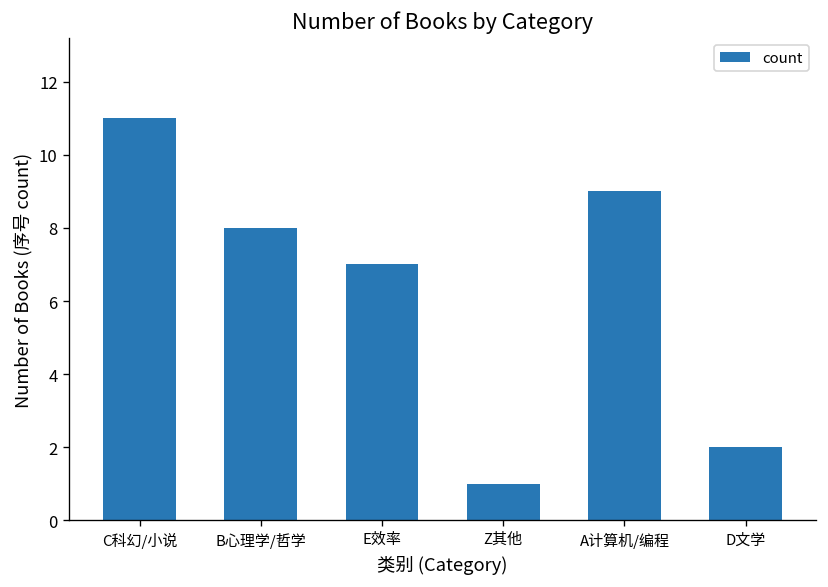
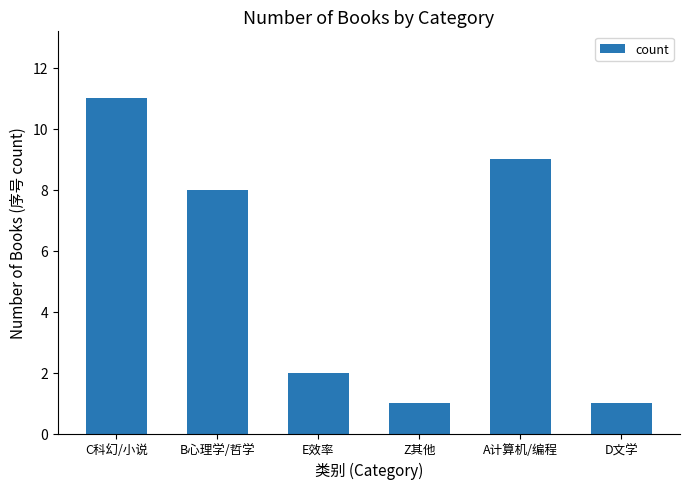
  {
    "C科幻/小说": 11,
    "B心理学/哲学": 8,
-   "E效率": 7,
+   "E效率": 2,
    "Z其他": 1,
    "A计算机/编程": 9,
-   "D文学": 2
+   "D文学": 1
  }
